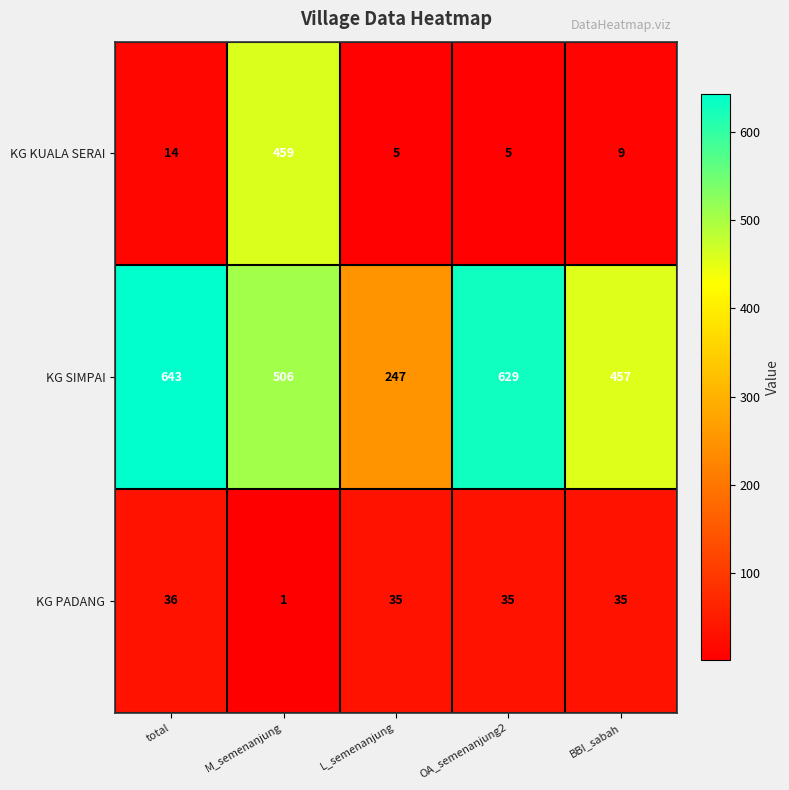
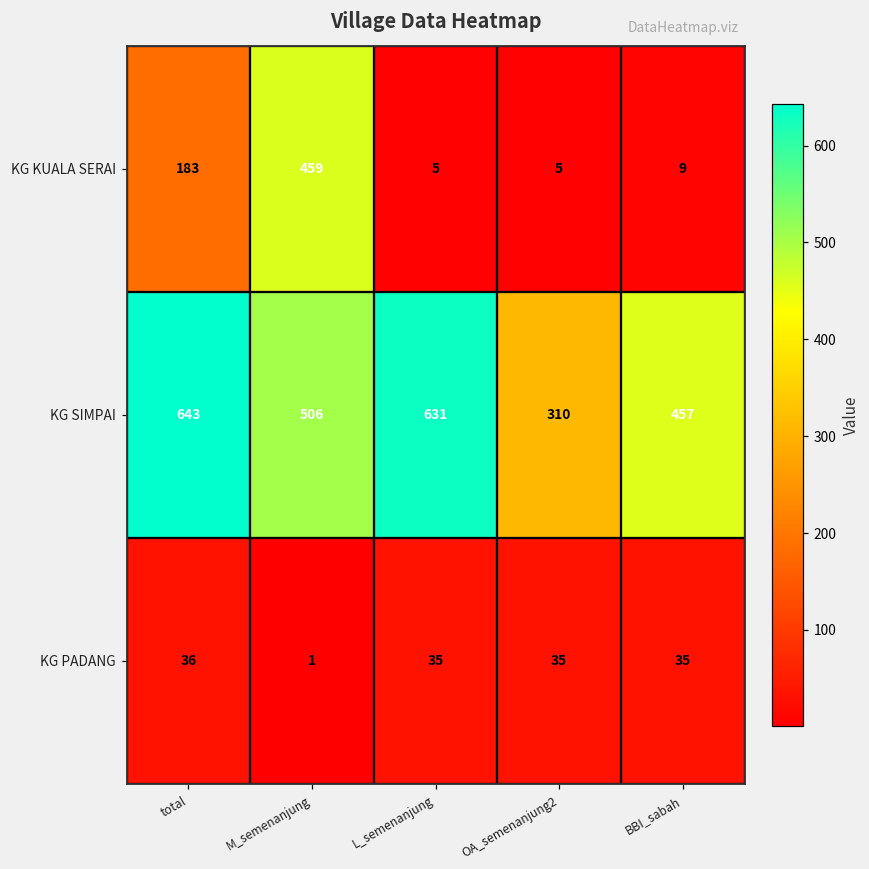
  {
    "KG KUALA SERAI": {
-     "total": 14,
+     "total": 183,
      "M_semenanjung": 459,
      "L_semenanjung": 5,
      "OA_semenanjung2": 5,
      "BBI_sabah": 9
    },
    "KG SIMPAI": {
      "total": 643,
      "M_semenanjung": 506,
-     "L_semenanjung": 247,
-     "OA_semenanjung2": 629,
+     "L_semenanjung": 631,
+     "OA_semenanjung2": 310,
      "BBI_sabah": 457
    },
    "KG PADANG": {
      "total": 36,
      "M_semenanjung": 1,
      "L_semenanjung": 35,
      "OA_semenanjung2": 35,
      "BBI_sabah": 35
    }
  }
